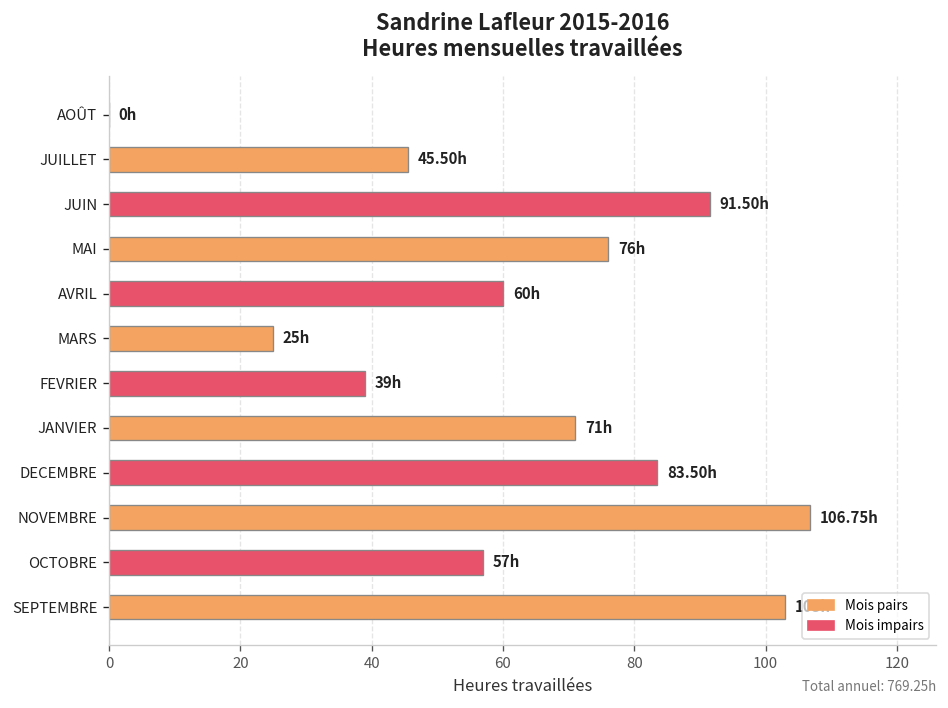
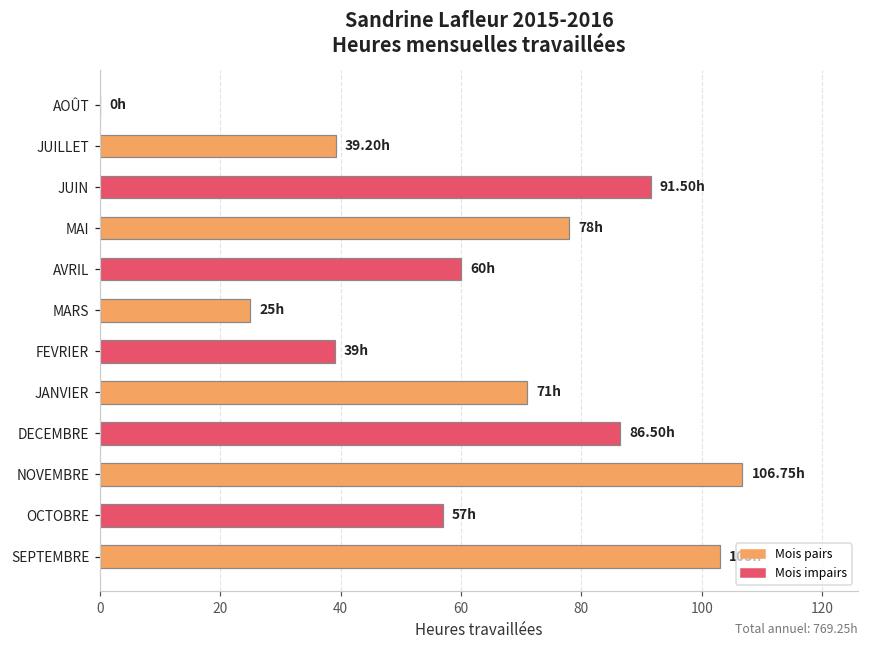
  {
    "AOÛT": "0h",
-   "JUILLET": "45.50h",
+   "JUILLET": "39.20h",
    "JUIN": "91.50h",
-   "MAI": "76h",
+   "MAI": "78h",
    "AVRIL": "60h",
    "MARS": "25h",
    "FEVRIER": "39h",
    "JANVIER": "71h",
-   "DECEMBRE": "83.50h",
+   "DECEMBRE": "86.50h",
    "NOVEMBRE": "106.75h",
    "OCTOBRE": "57h"
  }
